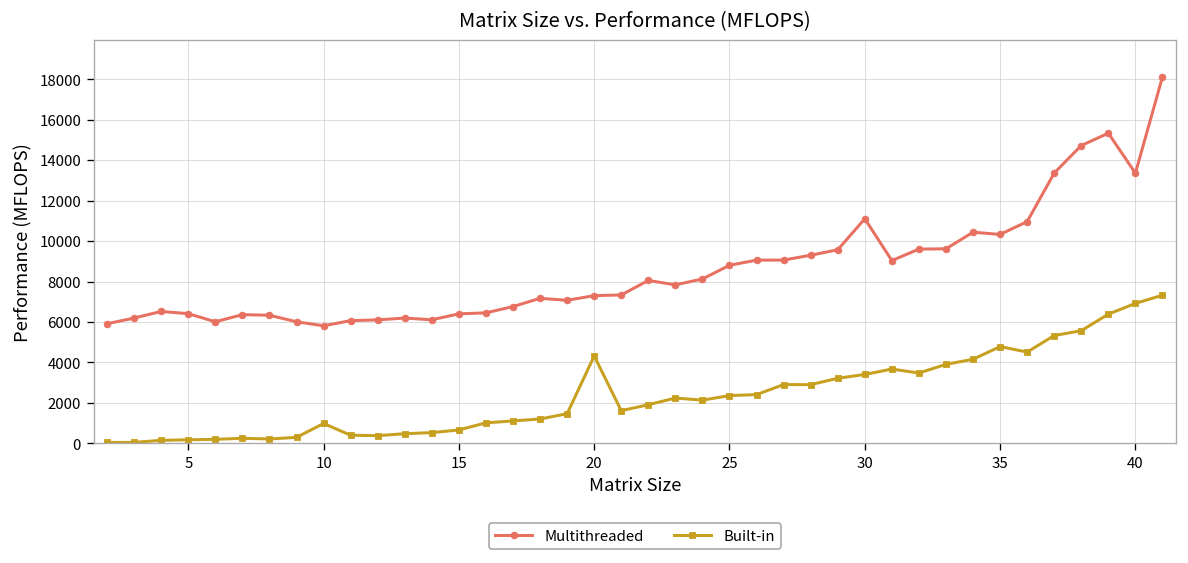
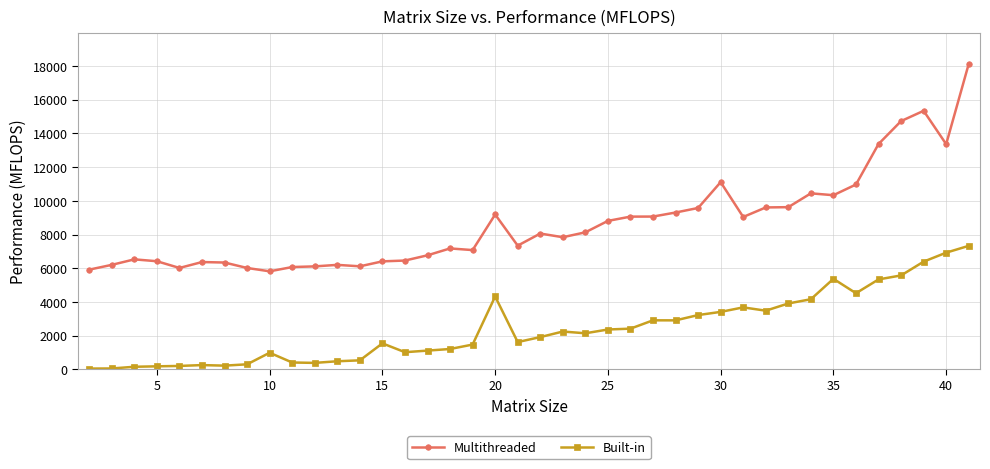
  {
    "Multithreaded": {
      "5": 6400,
      "10": 5800,
      "15": 6400,
-     "20": 7300,
+     "20": 9200,
      "25": 8800,
      "30": 11100,
      "35": 10300,
      "40": 13400
    },
    "Built-in": {
      "5": 200,
      "10": 1000,
-     "15": 700,
+     "15": 1500,
      "20": 4300,
      "25": 2400,
      "30": 3400,
-     "35": 4800,
+     "35": 5400,
      "40": 6900
    }
  }
